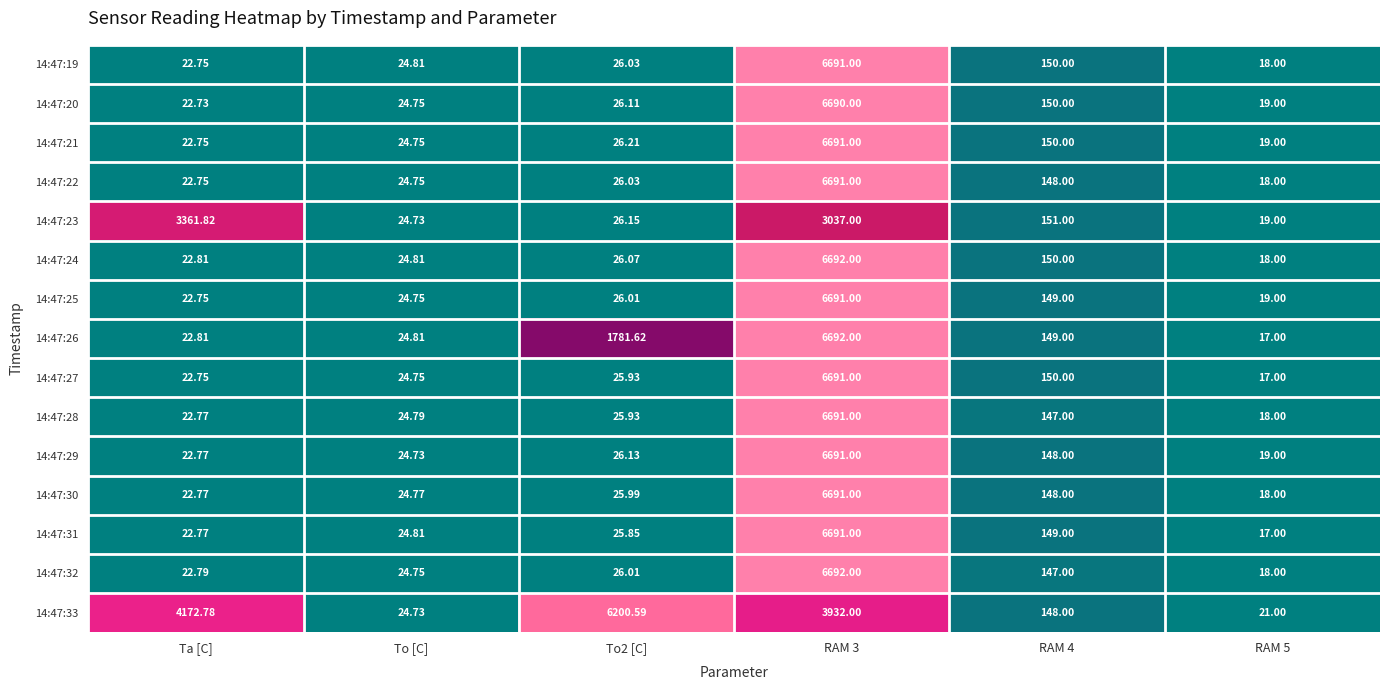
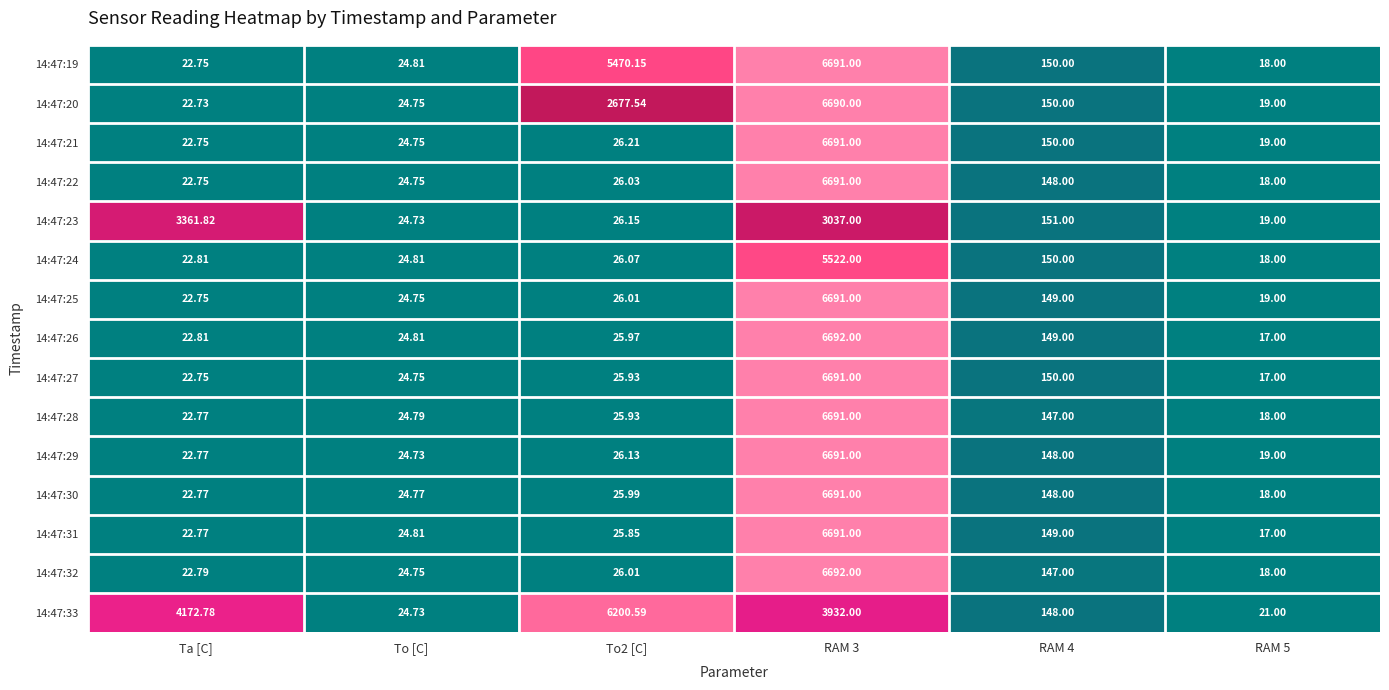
  {
    "14:47:19": {
      "Ta [C]": 22.75,
      "To [C]": 24.81,
-     "To2 [C]": 26.03,
+     "To2 [C]": 5470.15,
      "RAM 3": 6691.00,
      "RAM 4": 150.00,
      "RAM 5": 18.00
    },
    "14:47:20": {
      "Ta [C]": 22.73,
      "To [C]": 24.75,
-     "To2 [C]": 26.11,
+     "To2 [C]": 2677.54,
      "RAM 3": 6690.00,
      "RAM 4": 150.00,
      "RAM 5": 19.00
    },
    "14:47:21": {
      "Ta [C]": 22.75,
      "To [C]": 24.75,
      "To2 [C]": 26.21,
      "RAM 3": 6691.00,
      "RAM 4": 150.00,
      "RAM 5": 19.00
    },
    "14:47:22": {
      "Ta [C]": 22.75,
      "To [C]": 24.75,
      "To2 [C]": 26.03,
      "RAM 3": 6691.00,
      "RAM 4": 148.00,
      "RAM 5": 18.00
    },
    "14:47:23": {
      "Ta [C]": 3361.82,
      "To [C]": 24.73,
      "To2 [C]": 26.15,
      "RAM 3": 3037.00,
      "RAM 4": 151.00,
      "RAM 5": 19.00
    },
    "14:47:24": {
      "Ta [C]": 22.81,
      "To [C]": 24.81,
      "To2 [C]": 26.07,
-     "RAM 3": 6692.00,
+     "RAM 3": 5522.00,
      "RAM 4": 150.00,
      "RAM 5": 18.00
    },
    "14:47:25": {
      "Ta [C]": 22.75,
      "To [C]": 24.75,
      "To2 [C]": 26.01,
      "RAM 3": 6691.00,
      "RAM 4": 149.00,
      "RAM 5": 19.00
    },
    "14:47:26": {
      "Ta [C]": 22.81,
      "To [C]": 24.81,
-     "To2 [C]": 1781.62,
+     "To2 [C]": 25.97,
      "RAM 3": 6692.00,
      "RAM 4": 149.00,
      "RAM 5": 17.00
    },
    "14:47:27": {
      "Ta [C]": 22.75,
      "To [C]": 24.75,
      "To2 [C]": 25.93,
      "RAM 3": 6691.00,
      "RAM 4": 150.00,
      "RAM 5": 17.00
    },
    "14:47:28": {
      "Ta [C]": 22.77,
      "To [C]": 24.79,
      "To2 [C]": 25.93,
      "RAM 3": 6691.00,
      "RAM 4": 147.00,
      "RAM 5": 18.00
    },
    "14:47:29": {
      "Ta [C]": 22.77,
      "To [C]": 24.73,
      "To2 [C]": 26.13,
      "RAM 3": 6691.00,
      "RAM 4": 148.00,
      "RAM 5": 19.00
    },
    "14:47:30": {
      "Ta [C]": 22.77,
      "To [C]": 24.77,
      "To2 [C]": 25.99,
      "RAM 3": 6691.00,
      "RAM 4": 148.00,
      "RAM 5": 18.00
    },
    "14:47:31": {
      "Ta [C]": 22.77,
      "To [C]": 24.81,
      "To2 [C]": 25.85,
      "RAM 3": 6691.00,
      "RAM 4": 149.00,
      "RAM 5": 17.00
    },
    "14:47:32": {
      "Ta [C]": 22.79,
      "To [C]": 24.75,
      "To2 [C]": 26.01,
      "RAM 3": 6692.00,
      "RAM 4": 147.00,
      "RAM 5": 18.00
    },
    "14:47:33": {
      "Ta [C]": 4172.78,
      "To [C]": 24.73,
      "To2 [C]": 6200.59,
      "RAM 3": 3932.00,
      "RAM 4": 148.00,
      "RAM 5": 21.00
    }
  }
